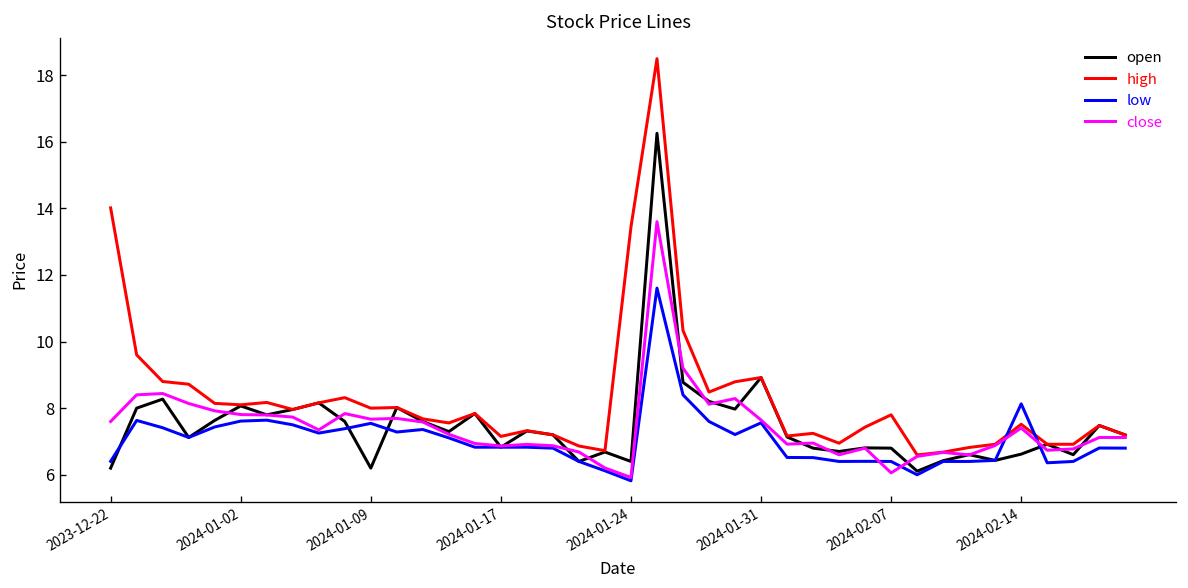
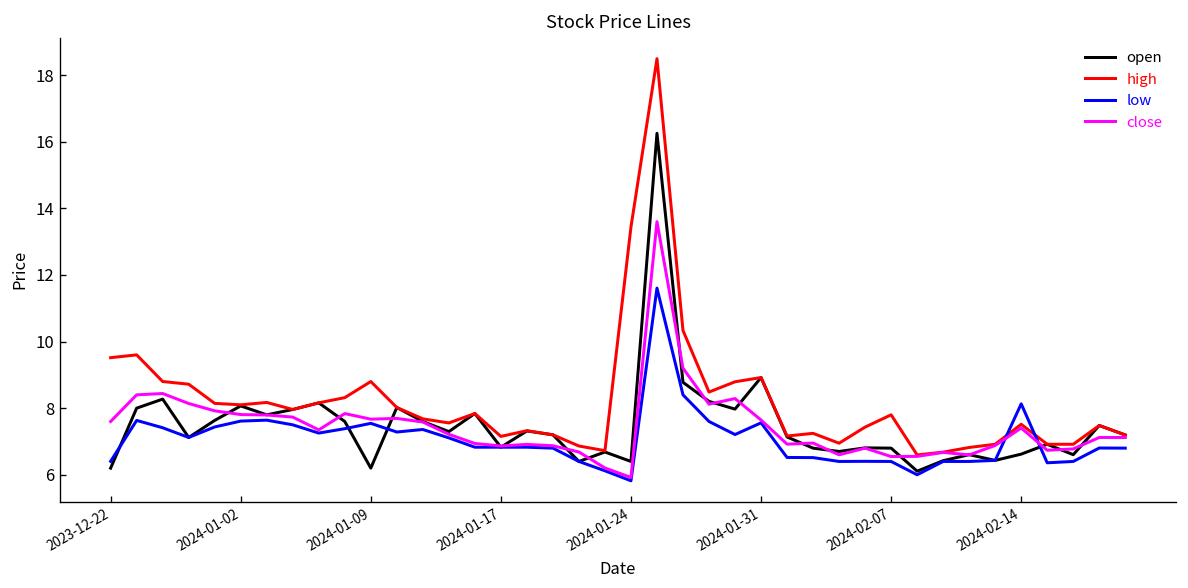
  {
    "open": {
      "2023-12-22": 6.2,
      "2024-01-09": 6.2,
      "2024-01-24": 6.4,
      "2024-02-07": 6.8,
      "2024-02-14": 6.6
    },
    "high": {
-     "2023-12-22": 14.0,
-     "2024-01-09": 8.0,
+     "2023-12-22": 9.5,
+     "2024-01-09": 8.8,
      "2024-01-17": 7.2,
      "2024-01-24": 13.4,
      "2024-02-07": 7.8,
      "2024-02-14": 7.5
    },
    "low": {
      "2023-12-22": 6.4,
      "2024-01-02": 7.6,
      "2024-01-09": 7.5,
      "2024-01-24": 5.8,
      "2024-02-07": 6.4,
      "2024-02-14": 8.1
    },
    "close": {
      "2023-12-22": 7.6,
      "2024-01-02": 7.8,
      "2024-01-09": 7.7,
      "2024-01-24": 5.9,
-     "2024-02-07": 6.1,
+     "2024-02-07": 6.5,
      "2024-02-14": 7.4
    }
  }
